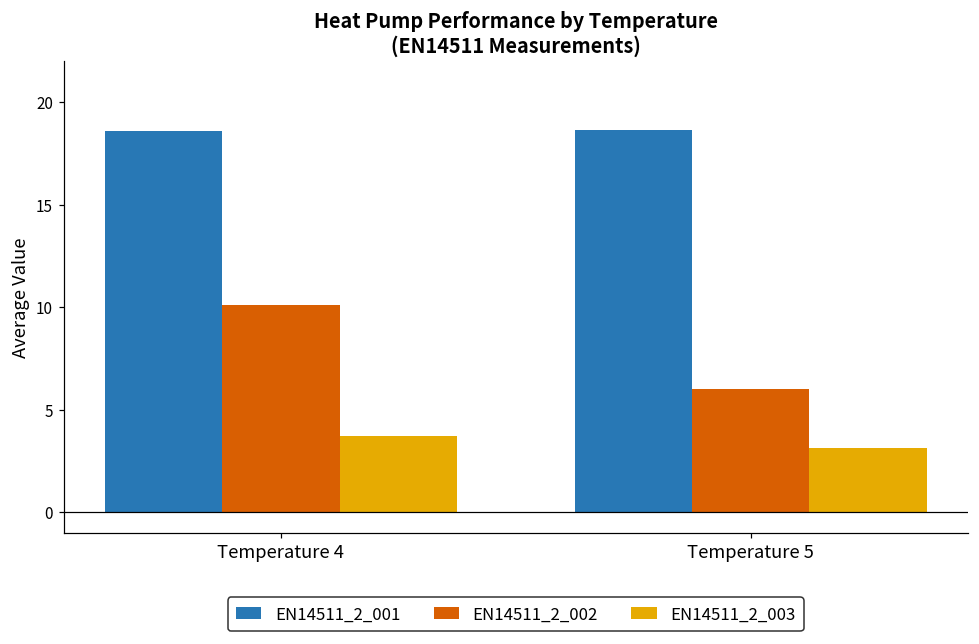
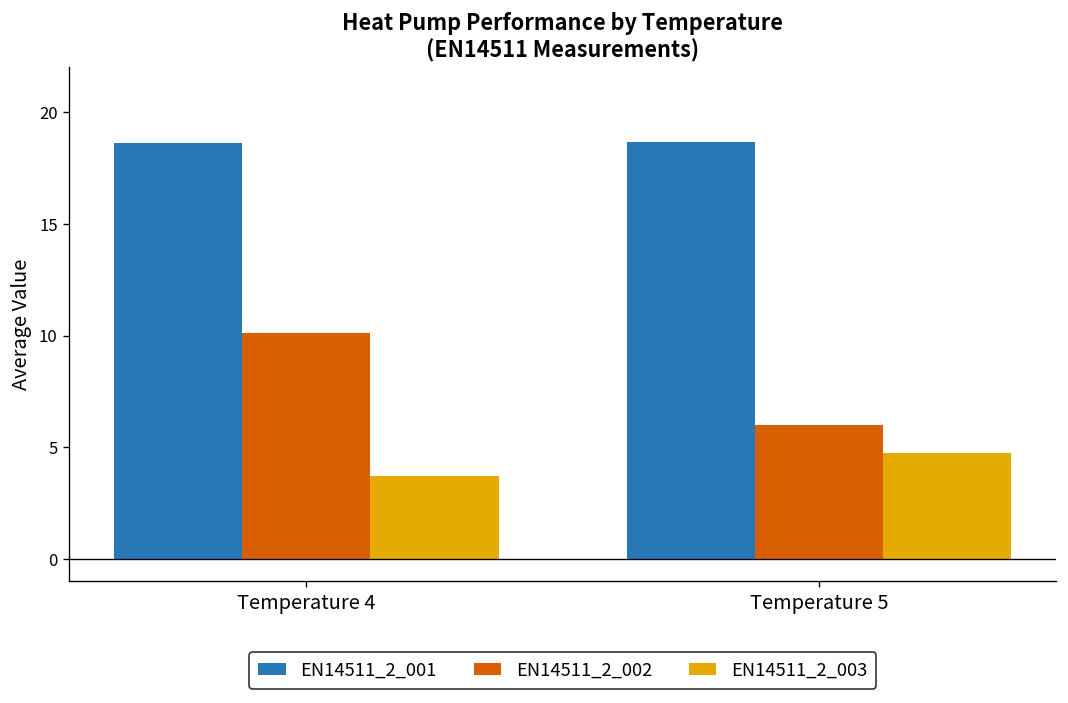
  {
    "EN14511_2_001": {
      "Temperature 4": 18.6,
      "Temperature 5": 18.7
    },
    "EN14511_2_002": {
      "Temperature 4": 10.1,
      "Temperature 5": 6.0
    },
    "EN14511_2_003": {
      "Temperature 4": 3.7,
-     "Temperature 5": 3.1
+     "Temperature 5": 4.7
    }
  }
